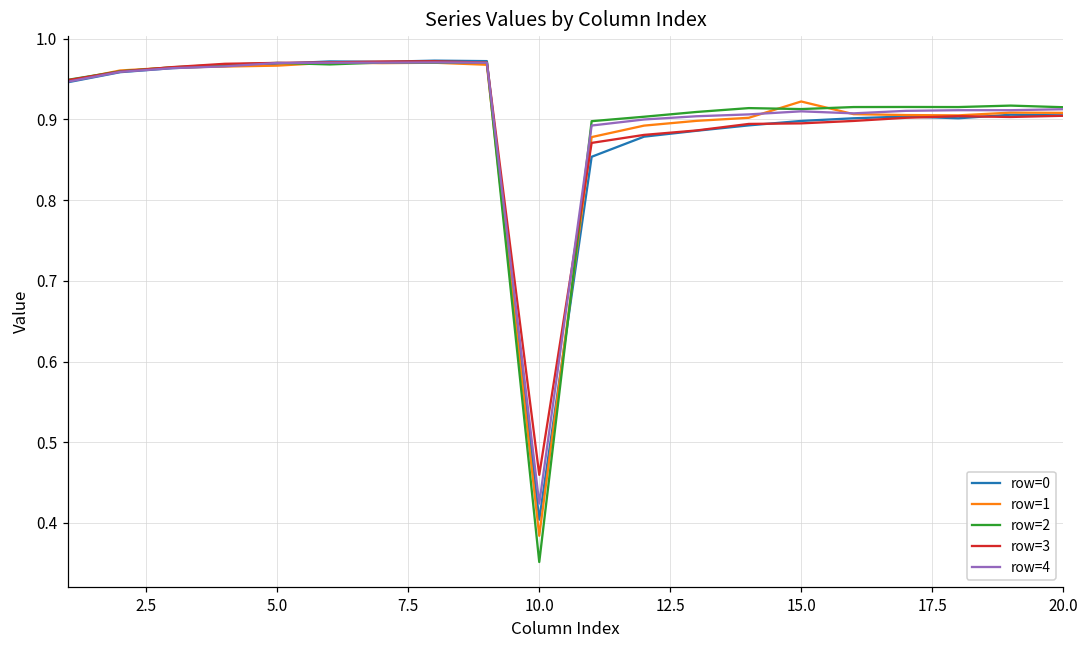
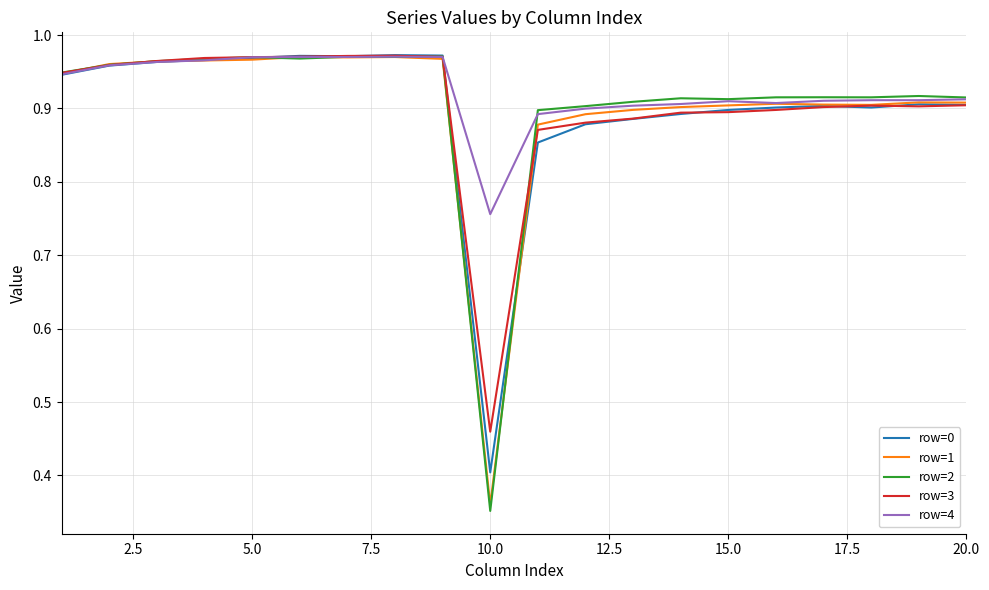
  {
    "row=0": {
      "10.0": 0.40
    },
    "row=1": {
-     "10.0": 0.38,
-     "15.0": 0.92
+     "10.0": 0.36,
+     "15.0": 0.90
    },
    "row=2": {
      "10.0": 0.35
    },
    "row=3": {
      "10.0": 0.46
    },
    "row=4": {
-     "10.0": 0.42
+     "10.0": 0.76
    }
  }
